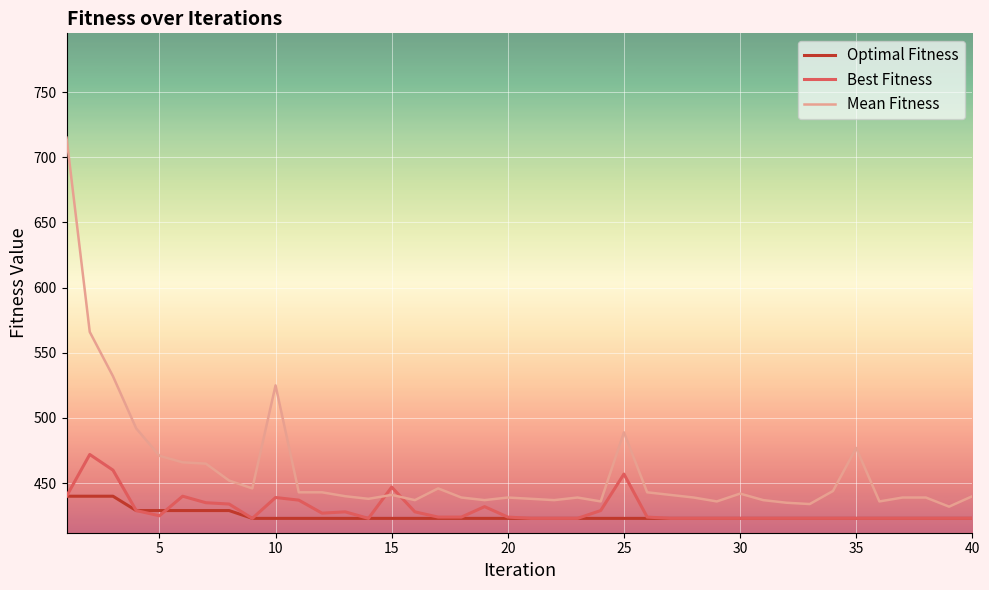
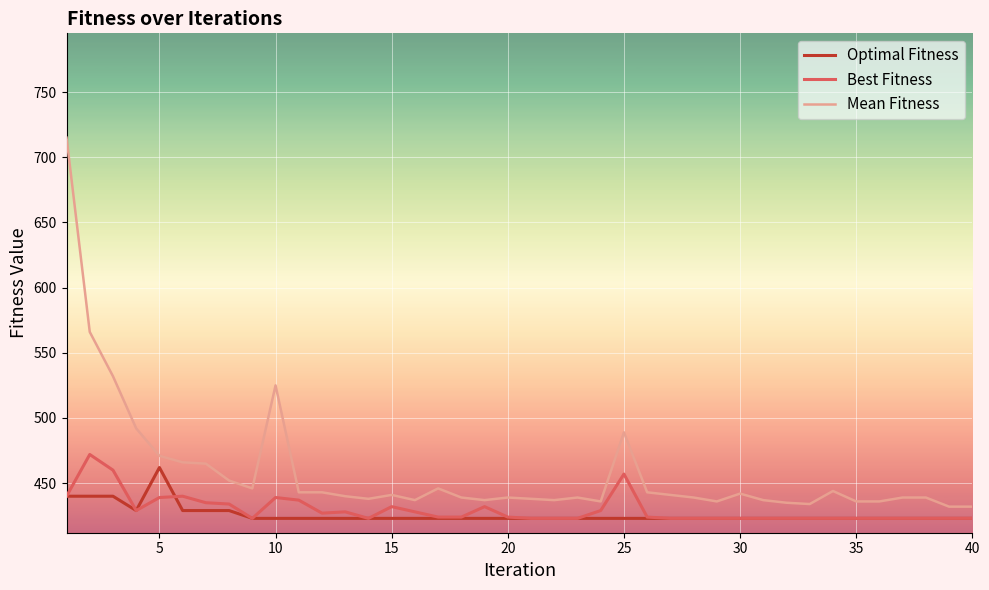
  {
    "Optimal Fitness": {
-     "5": 429,
+     "5": 462,
      "10": 423,
      "15": 423,
      "25": 423
    },
    "Best Fitness": {
-     "5": 425,
+     "5": 439,
      "10": 439,
-     "15": 447,
+     "15": 432,
      "25": 457
    },
    "Mean Fitness": {
      "5": 471,
      "10": 525,
      "15": 441,
      "20": 439,
      "25": 489,
      "30": 442,
-     "35": 477,
-     "40": 440
+     "35": 436,
+     "40": 432
    }
  }
